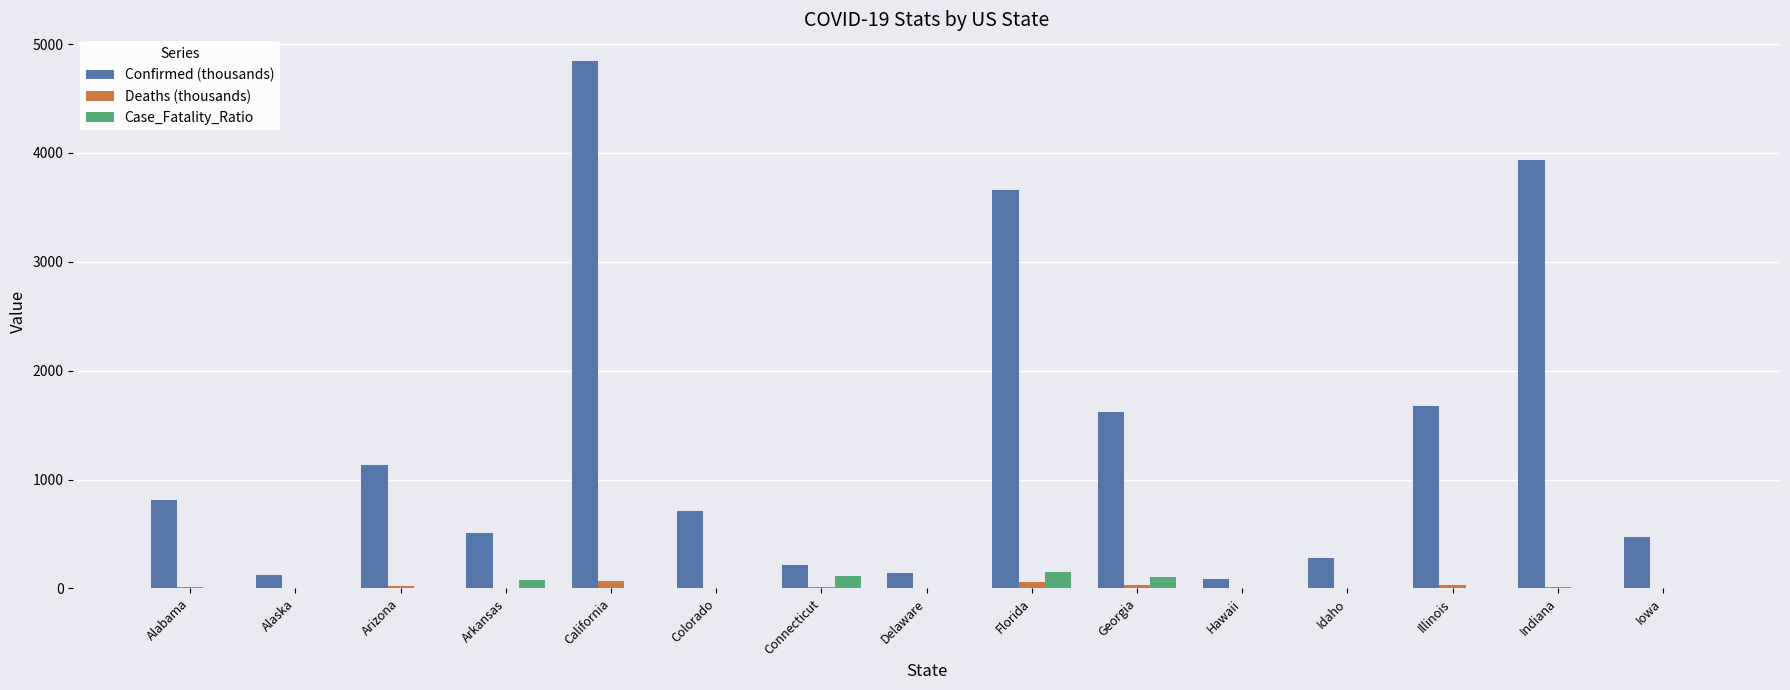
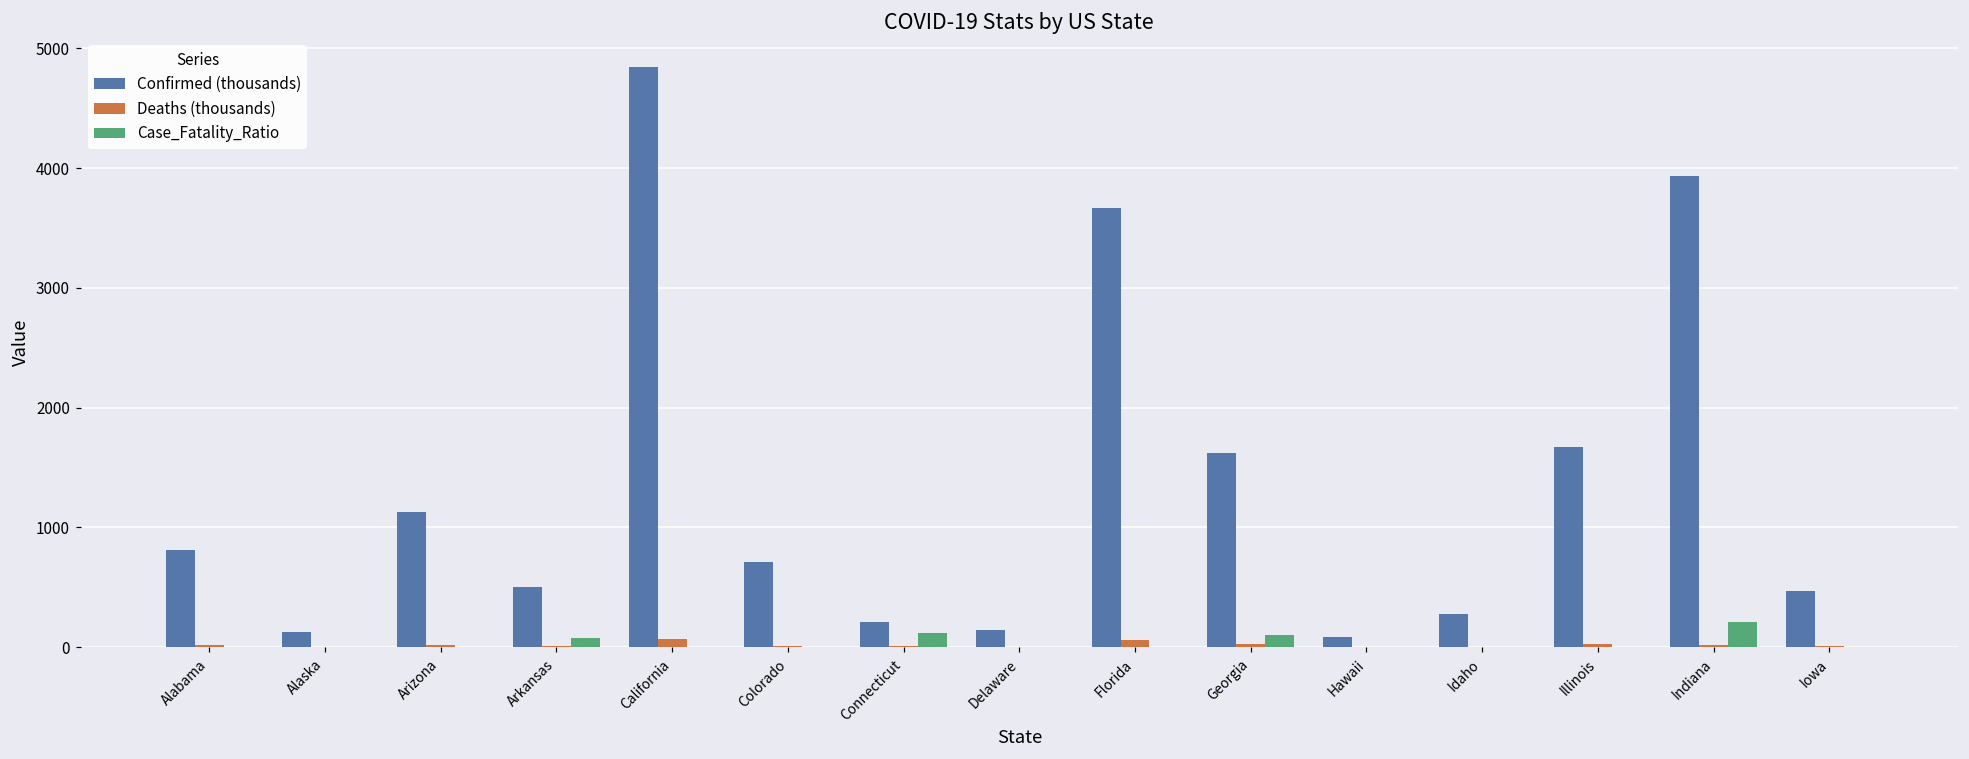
  {
    "Confirmed (thousands)": {
      "Alabama": 810,
      "Alaska": 130,
      "Arizona": 1130,
      "Arkansas": 510,
      "California": 4850,
      "Colorado": 710,
      "Connecticut": 210,
      "Delaware": 140,
      "Florida": 3660,
      "Georgia": 1620,
      "Hawaii": 80,
      "Idaho": 280,
      "Illinois": 1670,
      "Indiana": 3930,
      "Iowa": 470
    },
    "Deaths (thousands)": {
      "California": 70,
      "Florida": 60,
      "Georgia": 30,
      "Illinois": 30
    },
    "Case_Fatality_Ratio": {
      "Arkansas": 80,
      "Connecticut": 120,
-     "Florida": 150,
+     "Florida": 0,
      "Georgia": 100,
-     "Indiana": 0
+     "Indiana": 210
    }
  }
